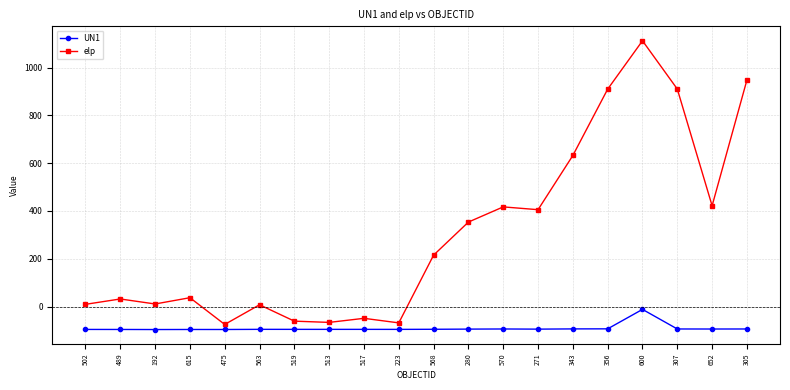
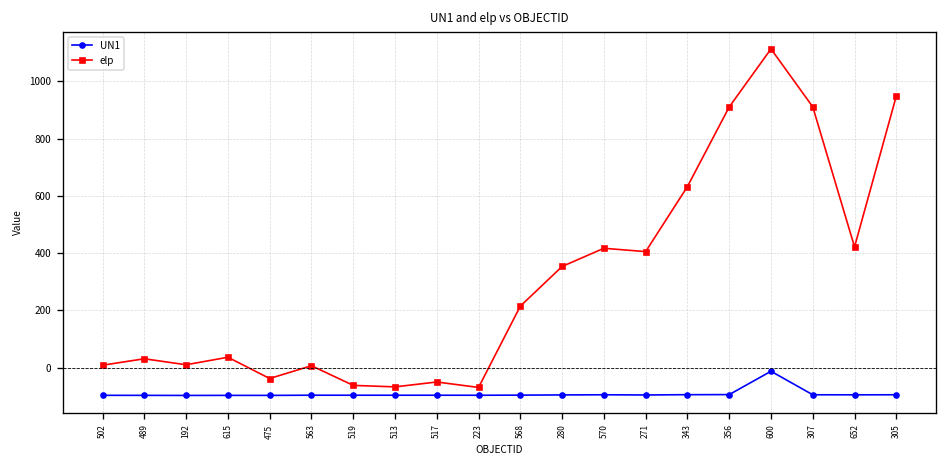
  {
    "UN1": {
      "502": -100,
      "489": -100,
      "192": -100,
      "615": -100,
      "475": -100,
      "563": -100,
      "519": -100,
      "513": -100,
      "517": -100,
      "223": -100,
      "568": -100,
      "280": -90,
      "570": -90,
      "271": -90,
      "343": -90,
      "356": -90,
      "600": -10,
      "307": -90,
      "652": -90,
      "305": -90
    },
    "elp": {
      "502": 10,
      "489": 30,
      "192": 10,
      "615": 40,
-     "475": -80,
+     "475": -40,
      "563": 10,
      "519": -60,
      "513": -70,
      "517": -50,
      "223": -70,
      "568": 220,
      "280": 350,
      "570": 420,
      "271": 410,
      "343": 630,
      "356": 910,
      "600": 1110,
      "307": 910,
      "652": 420,
      "305": 950
    }
  }
